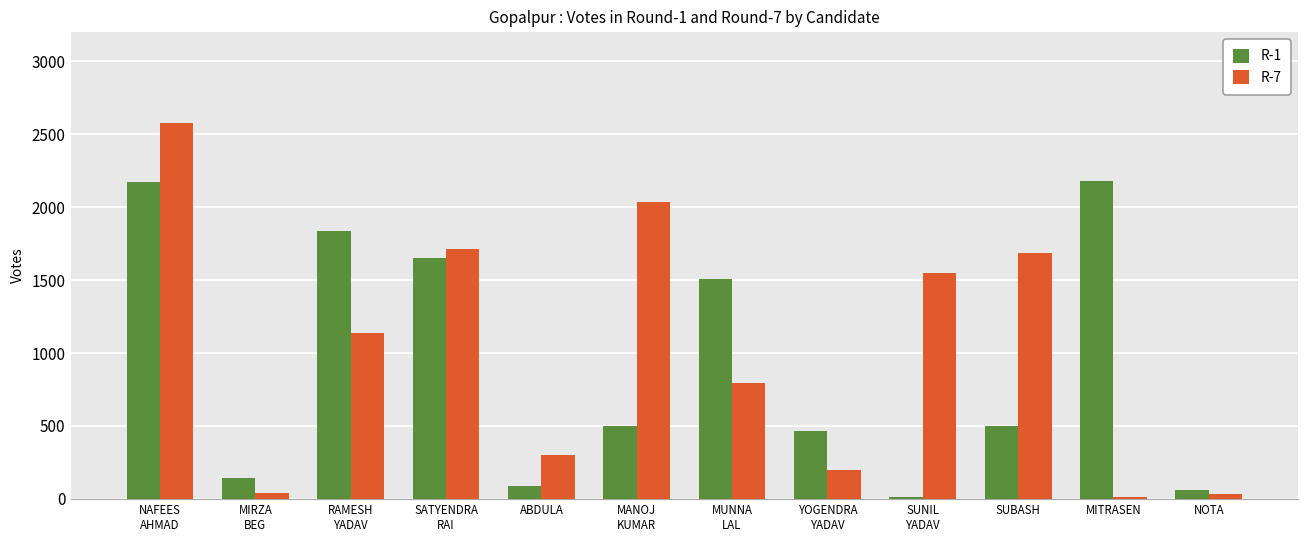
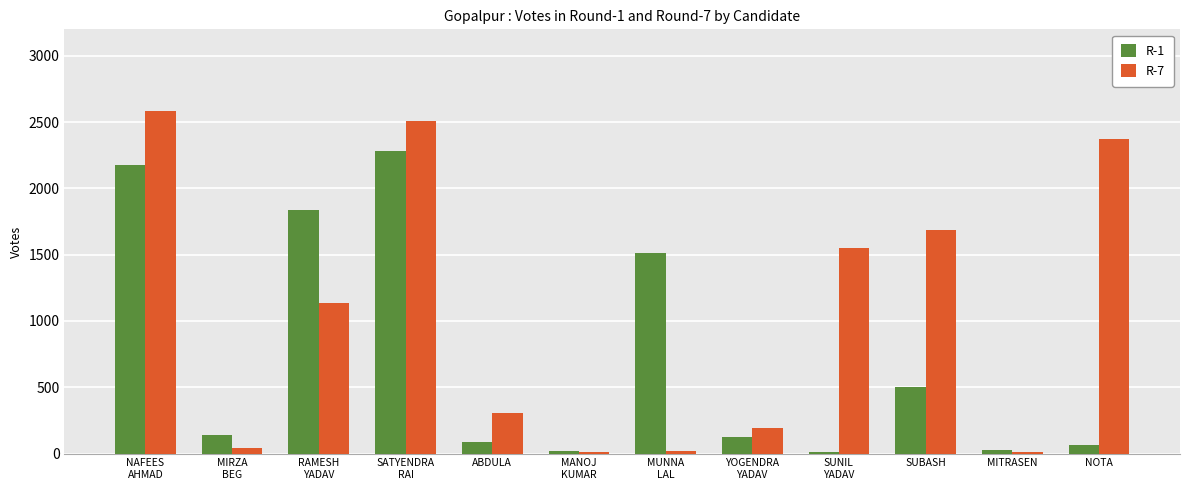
  {
    "R-1": {
      "NAFEES AHMAD": 2170,
      "MIRZA BEG": 140,
      "RAMESH YADAV": 1840,
-     "SATYENDRA RAI": 1650,
+     "SATYENDRA RAI": 2280,
      "ABDULA": 90,
-     "MANOJ KUMAR": 500,
+     "MANOJ KUMAR": 20,
      "MUNNA LAL": 1510,
-     "YOGENDRA YADAV": 470,
+     "YOGENDRA YADAV": 130,
      "SUBASH": 500,
-     "MITRASEN": 2180,
+     "MITRASEN": 30,
      "NOTA": 60
    },
    "R-7": {
      "NAFEES AHMAD": 2580,
      "MIRZA BEG": 40,
      "RAMESH YADAV": 1140,
-     "SATYENDRA RAI": 1720,
+     "SATYENDRA RAI": 2510,
      "ABDULA": 300,
-     "MANOJ KUMAR": 2040,
-     "MUNNA LAL": 790,
+     "MANOJ KUMAR": 10,
+     "MUNNA LAL": 20,
      "YOGENDRA YADAV": 200,
      "SUNIL YADAV": 1550,
      "SUBASH": 1680,
-     "NOTA": 30
+     "NOTA": 2380
    }
  }
